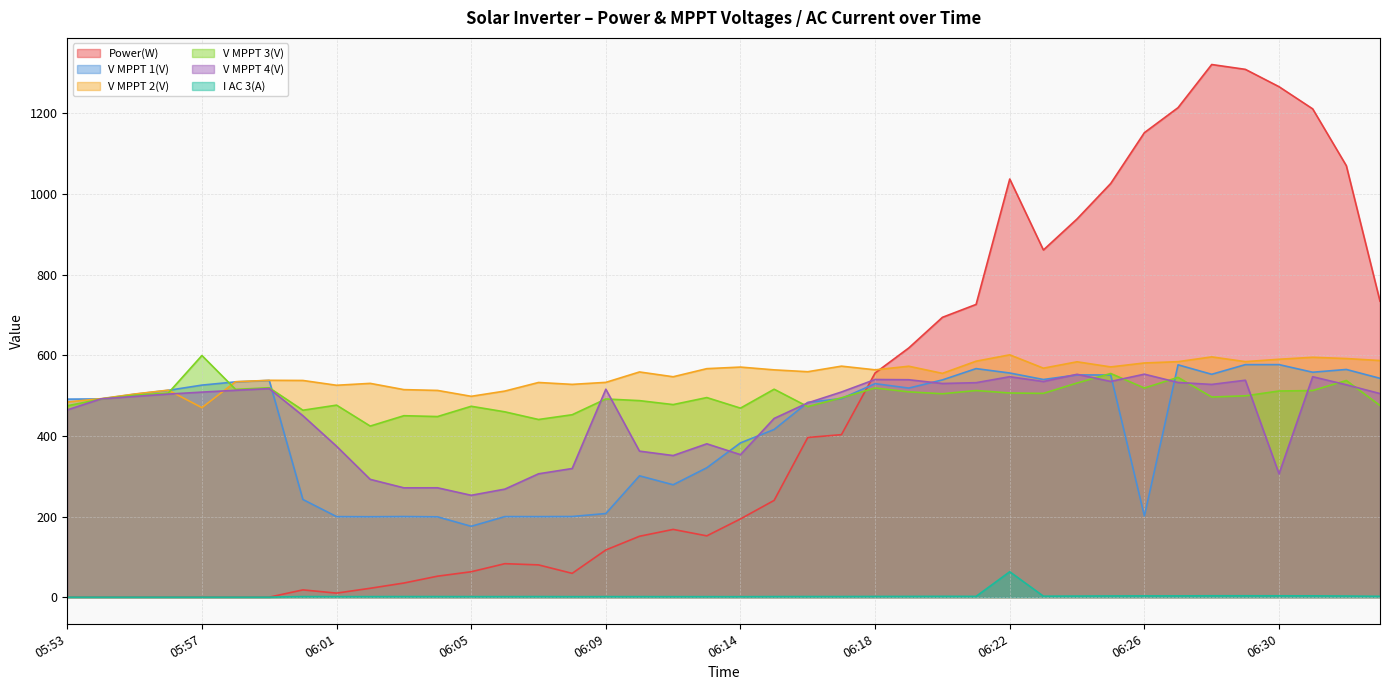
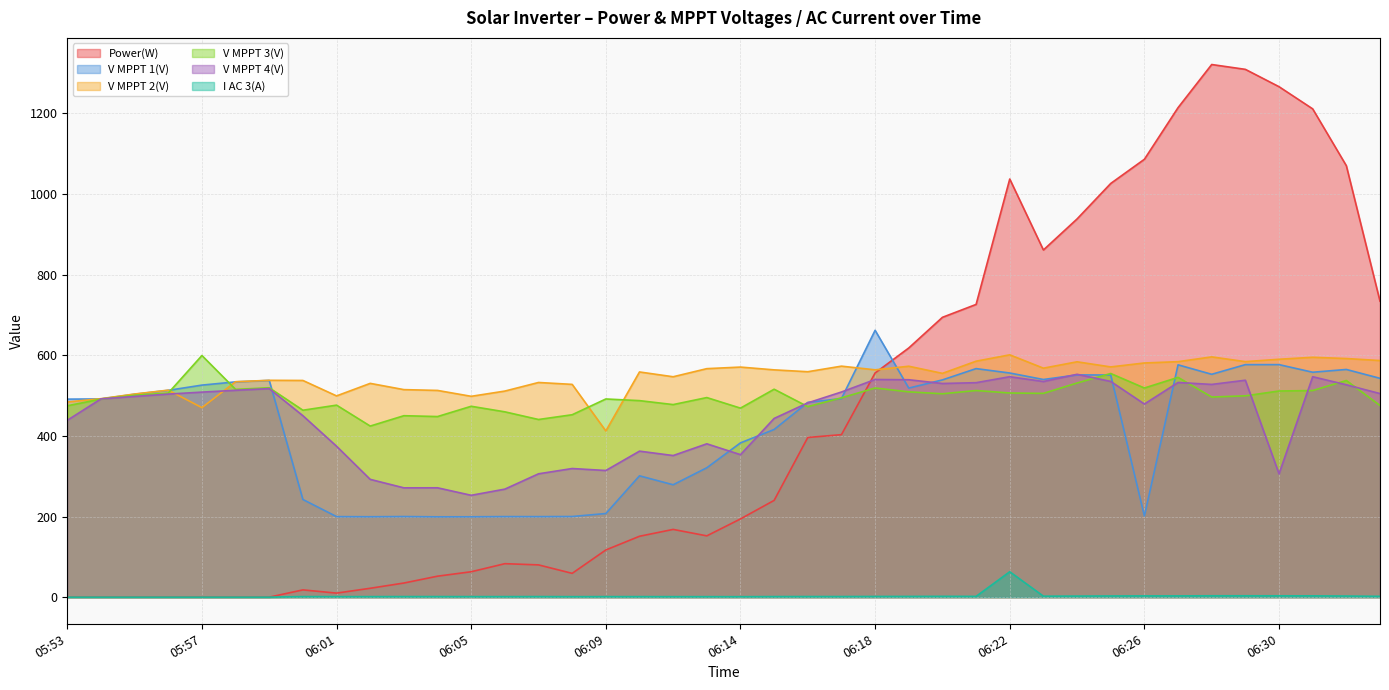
  {
    "Power(W)": {
      "06:01": 10,
      "06:05": 60,
      "06:09": 120,
      "06:14": 190,
      "06:18": 560,
      "06:22": 1040,
-     "06:26": 1150,
+     "06:26": 1090,
      "06:30": 1270
    },
    "V MPPT 1(V)": {
      "05:53": 490,
      "05:57": 530,
      "06:01": 200,
-     "06:05": 180,
+     "06:05": 200,
      "06:09": 210,
      "06:14": 380,
-     "06:18": 530,
+     "06:18": 660,
      "06:22": 560,
      "06:26": 200,
      "06:30": 580
    },
    "V MPPT 2(V)": {
      "05:53": 480,
      "05:57": 470,
-     "06:01": 530,
+     "06:01": 500,
      "06:05": 500,
-     "06:09": 530,
+     "06:09": 410,
      "06:14": 570,
      "06:18": 560,
      "06:22": 600,
      "06:26": 580,
      "06:30": 590
    },
    "V MPPT 3(V)": {
      "05:53": 470,
      "05:57": 600,
      "06:01": 480,
      "06:05": 470,
      "06:09": 490,
      "06:14": 470,
      "06:18": 520,
      "06:22": 510,
      "06:26": 520,
      "06:30": 510
    },
    "V MPPT 4(V)": {
-     "05:53": 460,
+     "05:53": 440,
      "05:57": 510,
      "06:01": 370,
      "06:05": 250,
-     "06:09": 520,
+     "06:09": 310,
      "06:14": 350,
      "06:18": 540,
      "06:22": 550,
-     "06:26": 550,
+     "06:26": 480,
      "06:30": 310
    },
    "I AC 3(A)": {
      "06:01": 0,
      "06:05": 0,
      "06:09": 0,
      "06:14": 0,
      "06:18": 0,
      "06:22": 60,
      "06:26": 0,
      "06:30": 0
    }
  }
